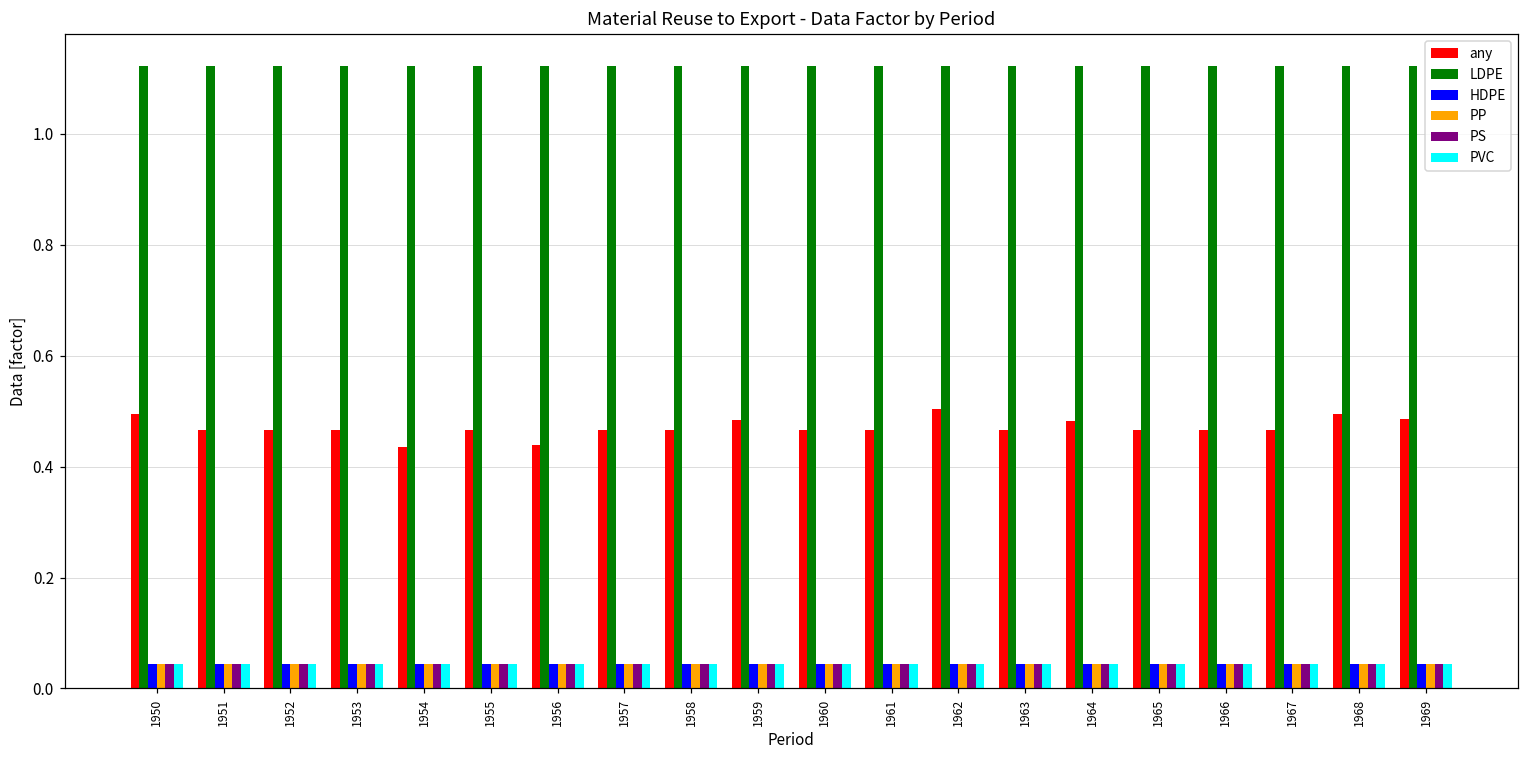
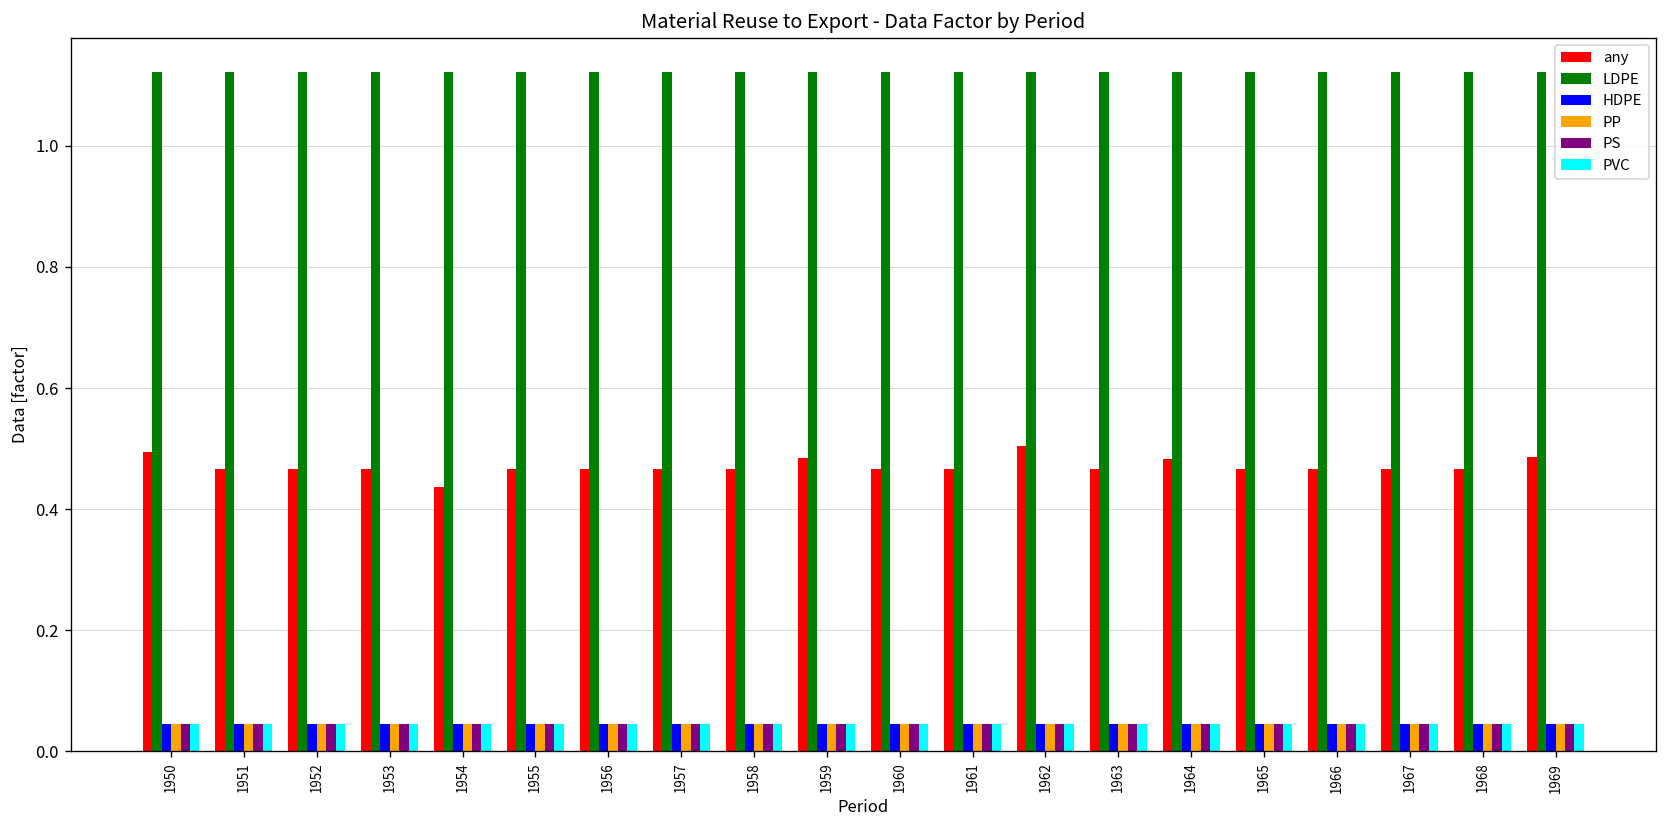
  {
    "any": {
      "1950": 0.49,
      "1951": 0.47,
      "1952": 0.47,
      "1953": 0.47,
      "1954": 0.44,
      "1955": 0.47,
-     "1956": 0.44,
+     "1956": 0.47,
      "1957": 0.47,
      "1958": 0.47,
      "1959": 0.48,
      "1960": 0.47,
      "1961": 0.47,
      "1962": 0.50,
      "1963": 0.47,
      "1964": 0.48,
      "1965": 0.47,
      "1966": 0.47,
      "1967": 0.47,
-     "1968": 0.49,
+     "1968": 0.47,
      "1969": 0.49
    },
    "LDPE": {
      "1950": 1.12,
      "1951": 1.12,
      "1952": 1.12,
      "1953": 1.12,
      "1954": 1.12,
      "1955": 1.12,
      "1956": 1.12,
      "1957": 1.12,
      "1958": 1.12,
      "1959": 1.12,
      "1960": 1.12,
      "1961": 1.12,
      "1962": 1.12,
      "1963": 1.12,
      "1964": 1.12,
      "1965": 1.12,
      "1966": 1.12,
      "1967": 1.12,
      "1968": 1.12,
      "1969": 1.12
    },
    "HDPE": {
      "1950": 0.04,
      "1951": 0.04,
      "1952": 0.04,
      "1953": 0.04,
      "1954": 0.04,
      "1955": 0.04,
      "1956": 0.04,
      "1957": 0.04,
      "1958": 0.04,
      "1959": 0.04,
      "1960": 0.04,
      "1961": 0.04,
      "1962": 0.04,
      "1963": 0.04,
      "1964": 0.04,
      "1965": 0.04,
      "1966": 0.04,
      "1967": 0.04,
      "1968": 0.04,
      "1969": 0.04
    },
    "PP": {
      "1950": 0.04,
      "1951": 0.04,
      "1952": 0.04,
      "1953": 0.04,
      "1954": 0.04,
      "1955": 0.04,
      "1956": 0.04,
      "1957": 0.04,
      "1958": 0.04,
      "1959": 0.04,
      "1960": 0.04,
      "1961": 0.04,
      "1962": 0.04,
      "1963": 0.04,
      "1964": 0.04,
      "1965": 0.04,
      "1966": 0.04,
      "1967": 0.04,
      "1968": 0.04,
      "1969": 0.04
    },
    "PS": {
      "1950": 0.04,
      "1951": 0.04,
      "1952": 0.04,
      "1953": 0.04,
      "1954": 0.04,
      "1955": 0.04,
      "1956": 0.04,
      "1957": 0.04,
      "1958": 0.04,
      "1959": 0.04,
      "1960": 0.04,
      "1961": 0.04,
      "1962": 0.04,
      "1963": 0.04,
      "1964": 0.04,
      "1965": 0.04,
      "1966": 0.04,
      "1967": 0.04,
      "1968": 0.04,
      "1969": 0.04
    },
    "PVC": {
      "1950": 0.04,
      "1951": 0.04,
      "1952": 0.04,
      "1953": 0.04,
      "1954": 0.04,
      "1955": 0.04,
      "1956": 0.04,
      "1957": 0.04,
      "1958": 0.04,
      "1959": 0.04,
      "1960": 0.04,
      "1961": 0.04,
      "1962": 0.04,
      "1963": 0.04,
      "1964": 0.04,
      "1965": 0.04,
      "1966": 0.04,
      "1967": 0.04,
      "1968": 0.04,
      "1969": 0.04
    }
  }
